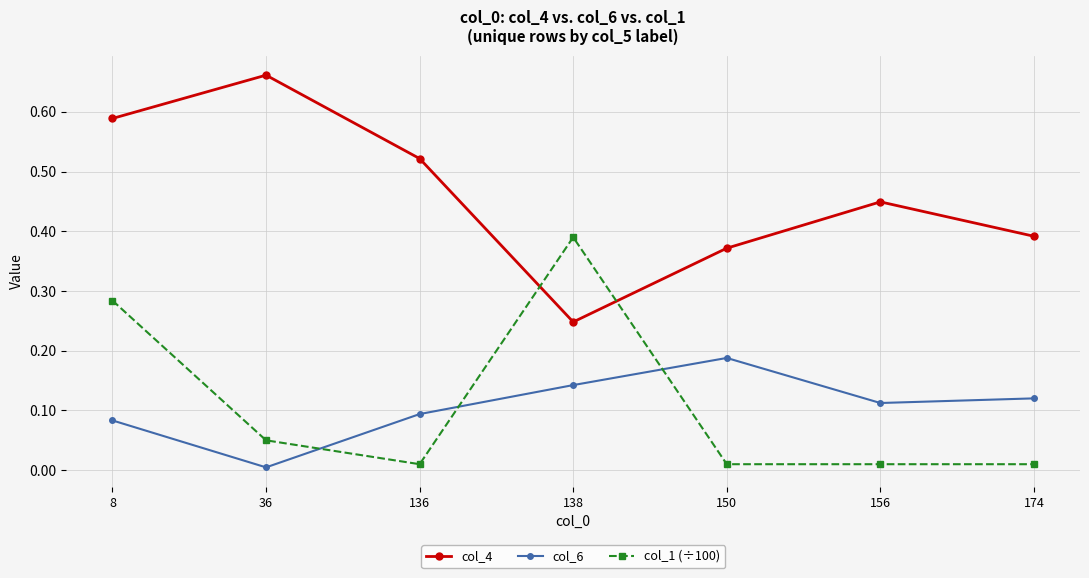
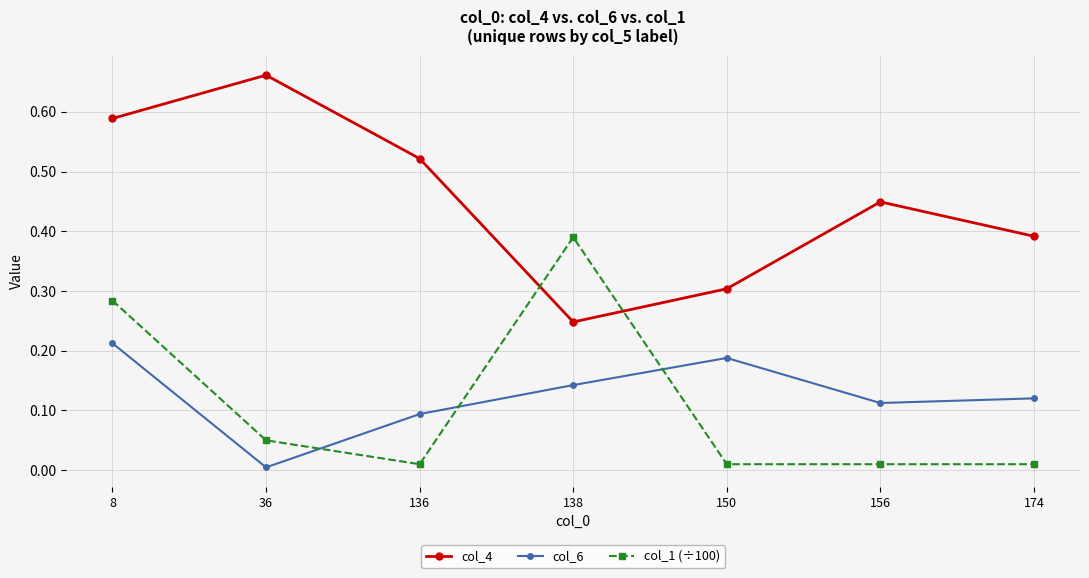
  {
    "col_4": {
      "8": 0.59,
      "36": 0.66,
      "136": 0.52,
      "138": 0.25,
-     "150": 0.37,
+     "150": 0.30,
      "156": 0.45,
      "174": 0.39
    },
    "col_6": {
-     "8": 0.08,
+     "8": 0.21,
      "36": 0.00,
      "136": 0.09,
      "138": 0.14,
      "150": 0.19,
      "156": 0.11,
      "174": 0.12
    },
    "col_1 (÷100)": {
      "8": 0.28,
      "36": 0.05,
      "136": 0.01,
      "138": 0.39,
      "150": 0.01,
      "156": 0.01,
      "174": 0.01
    }
  }
